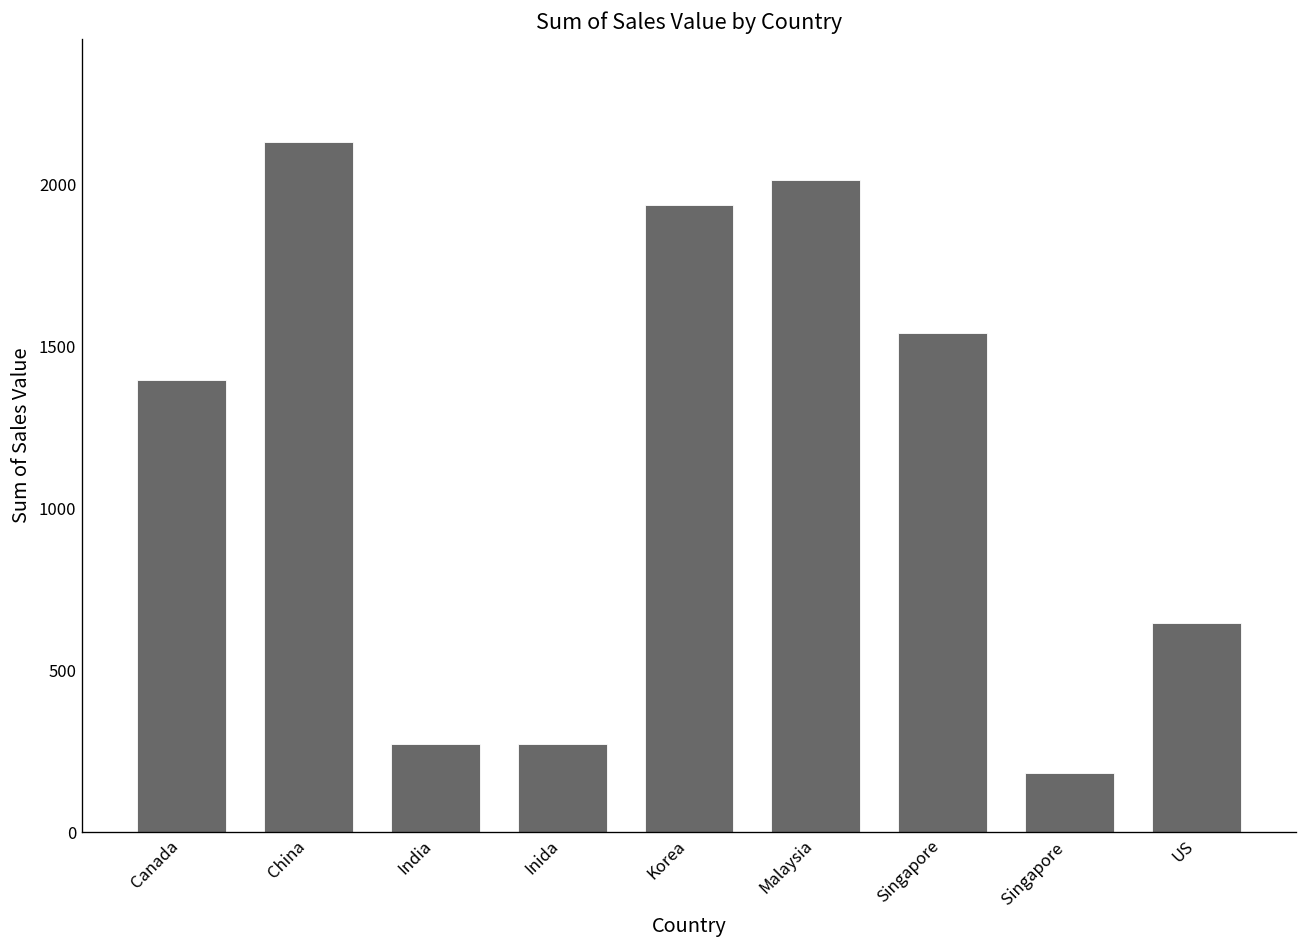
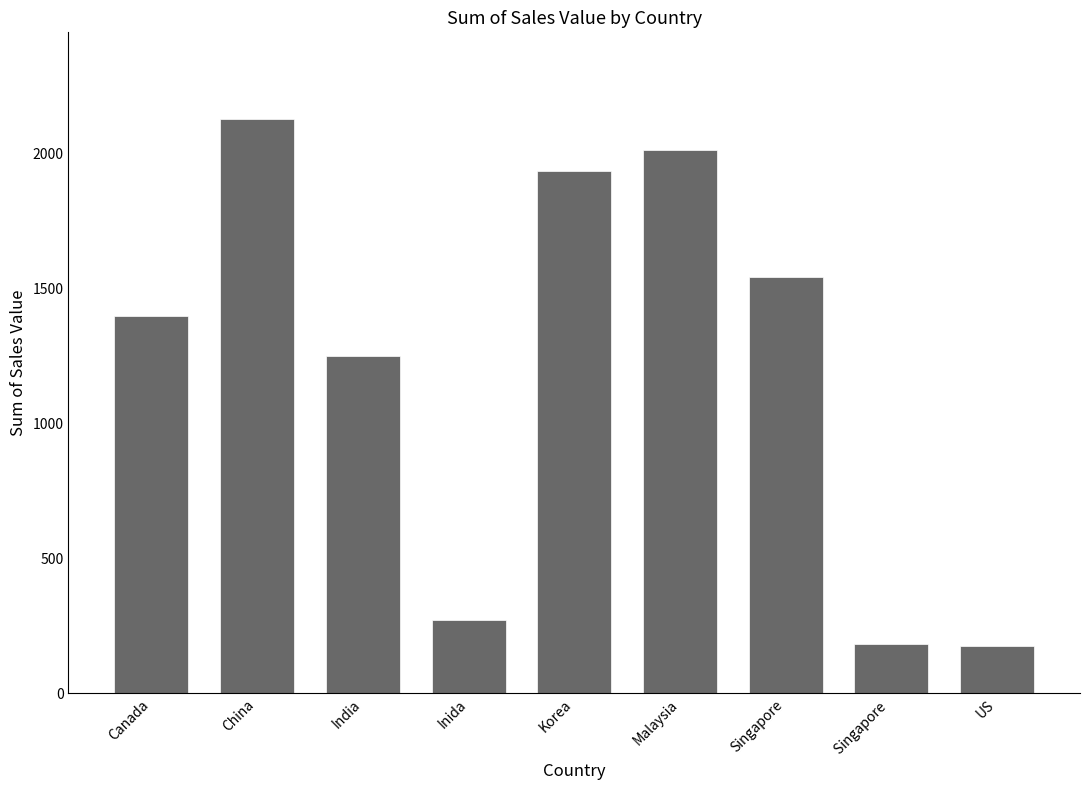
  {
    "Canada": 1400,
    "China": 2130,
-   "India": 270,
+   "India": 1250,
    "Inida": 270,
    "Korea": 1940,
    "Malaysia": 2020,
-   "US": 650
+   "US": 180
  }
